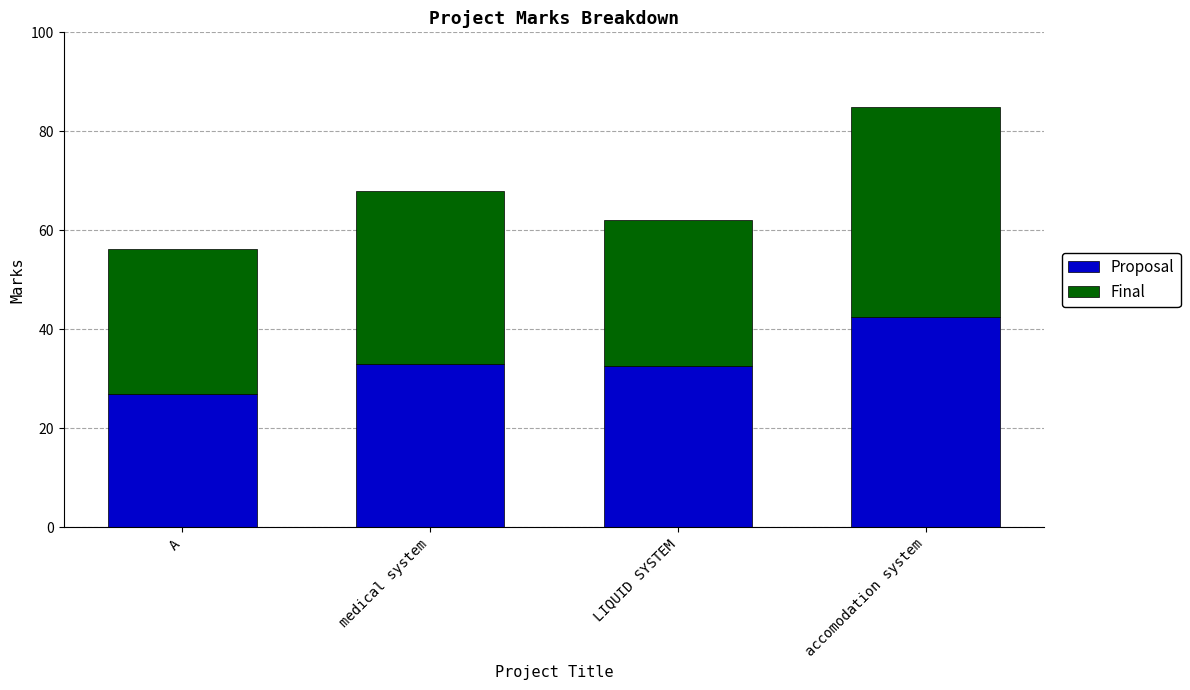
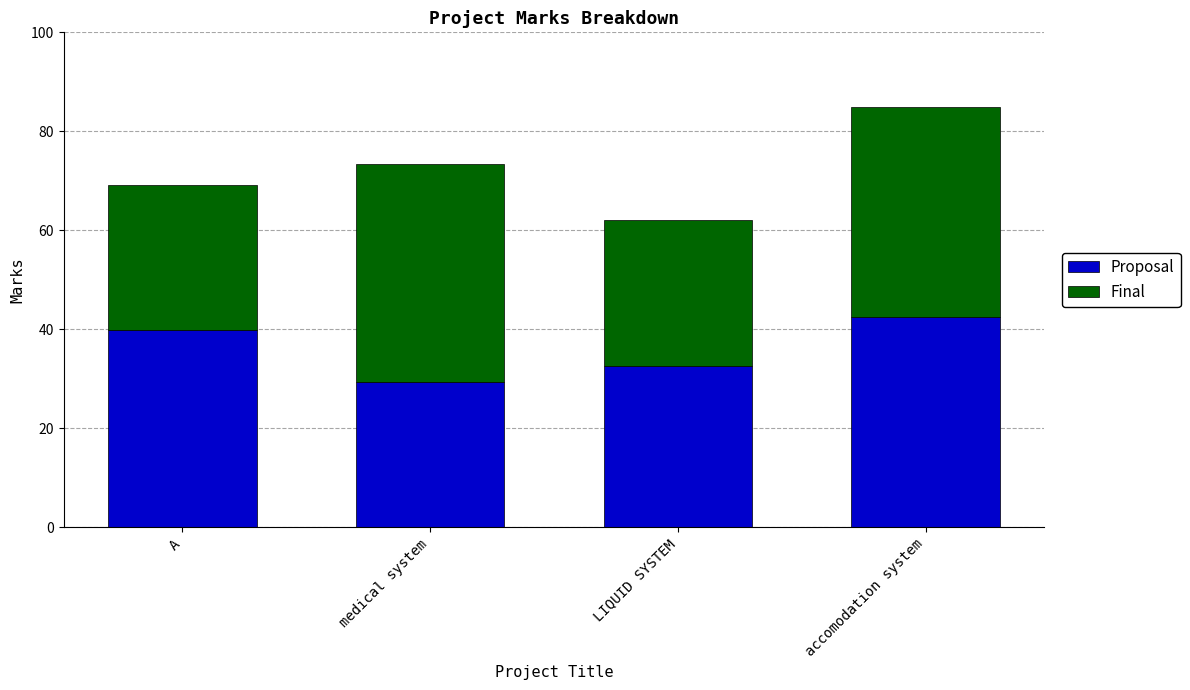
  {
    "Proposal": {
-     "A": 27,
-     "medical system": 33,
+     "A": 40,
+     "medical system": 29,
      "LIQUID SYSTEM": 33,
      "accomodation system": 43
    },
    "Final": {
      "A": 29,
-     "medical system": 35,
+     "medical system": 44,
      "LIQUID SYSTEM": 30,
      "accomodation system": 43
    }
  }
